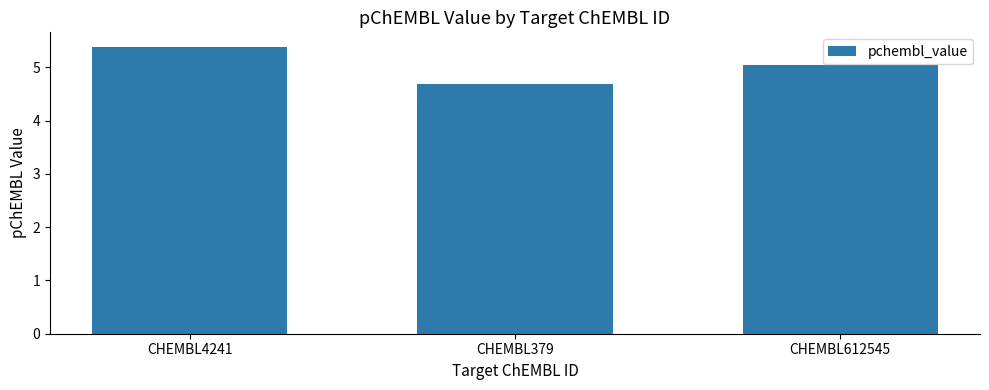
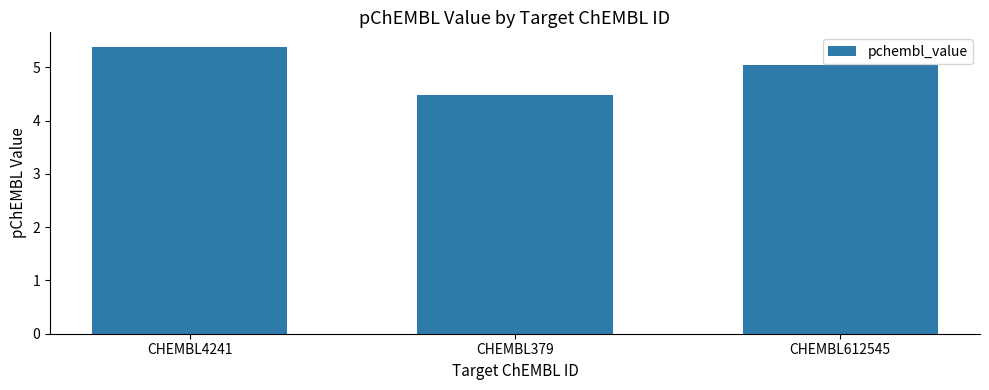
  {
    "CHEMBL4241": 5.4,
-   "CHEMBL379": 4.7,
+   "CHEMBL379": 4.5,
    "CHEMBL612545": 5.1
  }
